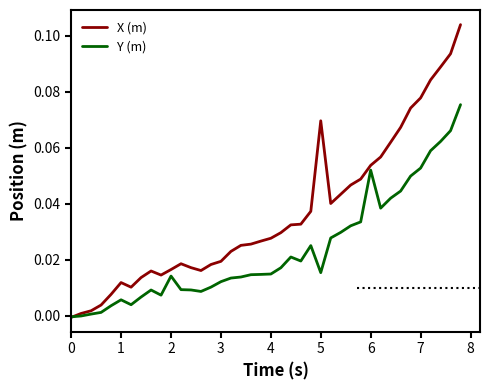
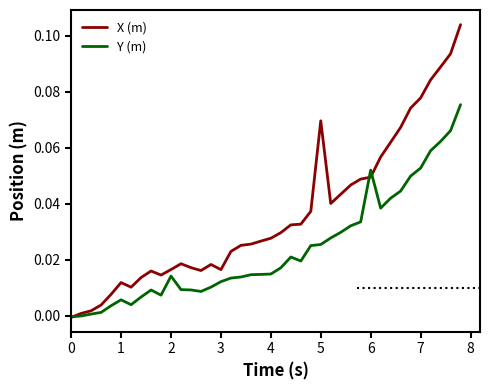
  {
    "X (m)": {
      "1": 0.012,
      "2": 0.017,
-     "3": 0.019,
+     "3": 0.016,
      "4": 0.028,
      "5": 0.070,
-     "6": 0.054,
+     "6": 0.050,
      "7": 0.078
    },
    "Y (m)": {
      "1": 0.006,
      "2": 0.014,
      "3": 0.012,
      "4": 0.015,
-     "5": 0.015,
+     "5": 0.025,
      "6": 0.052,
      "7": 0.053
    }
  }
